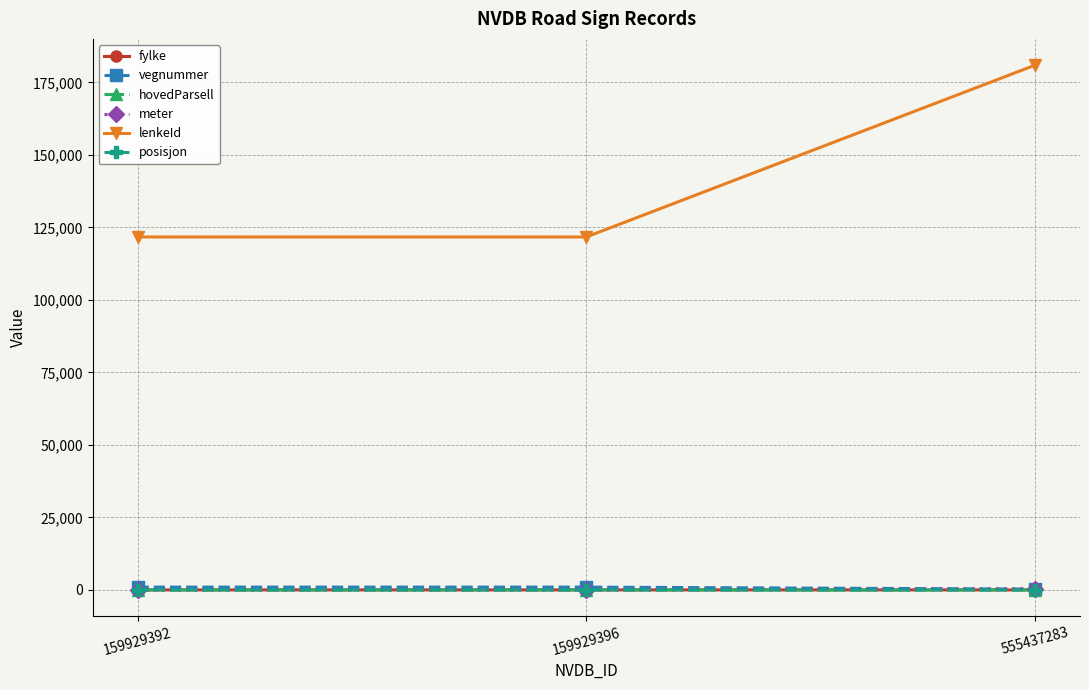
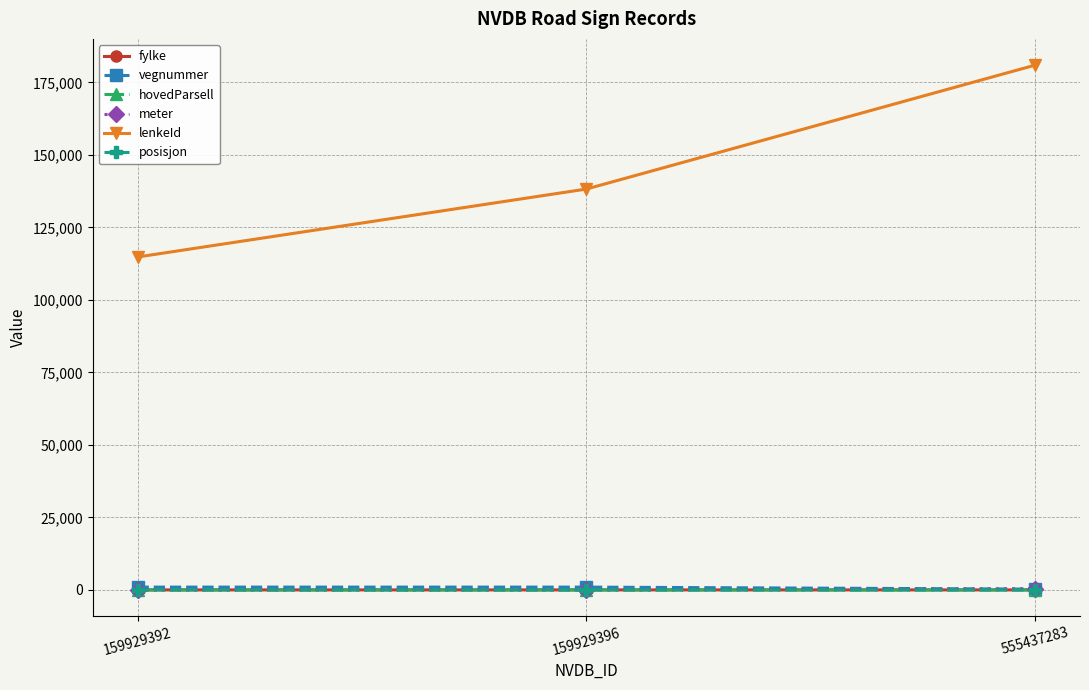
  {
    "vegnummer": {
      "159929392": "1,000",
      "159929396": "1,000"
    },
    "lenkeId": {
-     "159929392": "122,000",
-     "159929396": "122,000",
+     "159929392": "115,000",
+     "159929396": "138,000",
      "555437283": "181,000"
    }
  }
